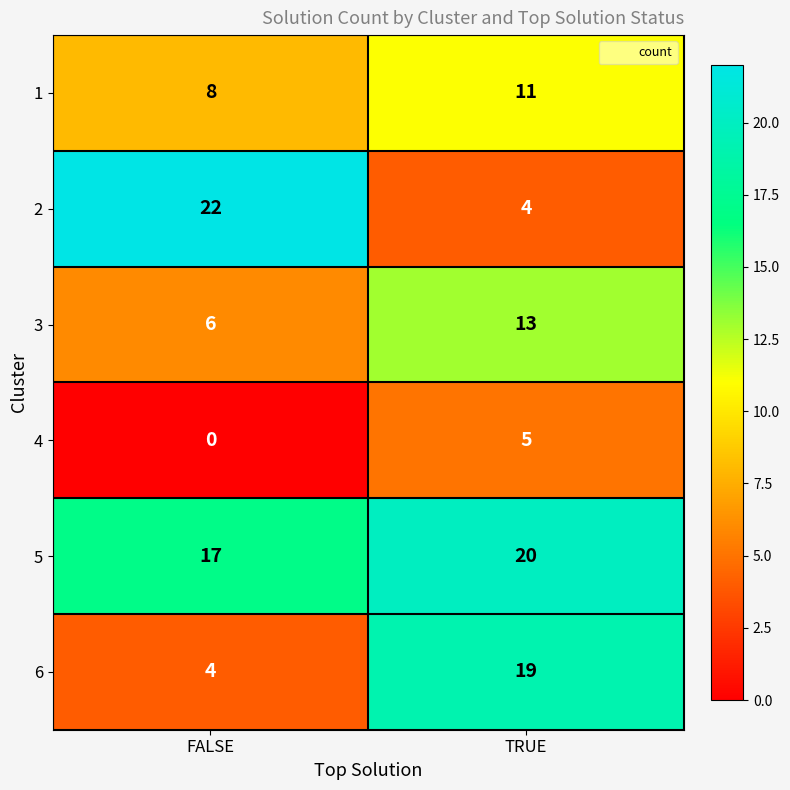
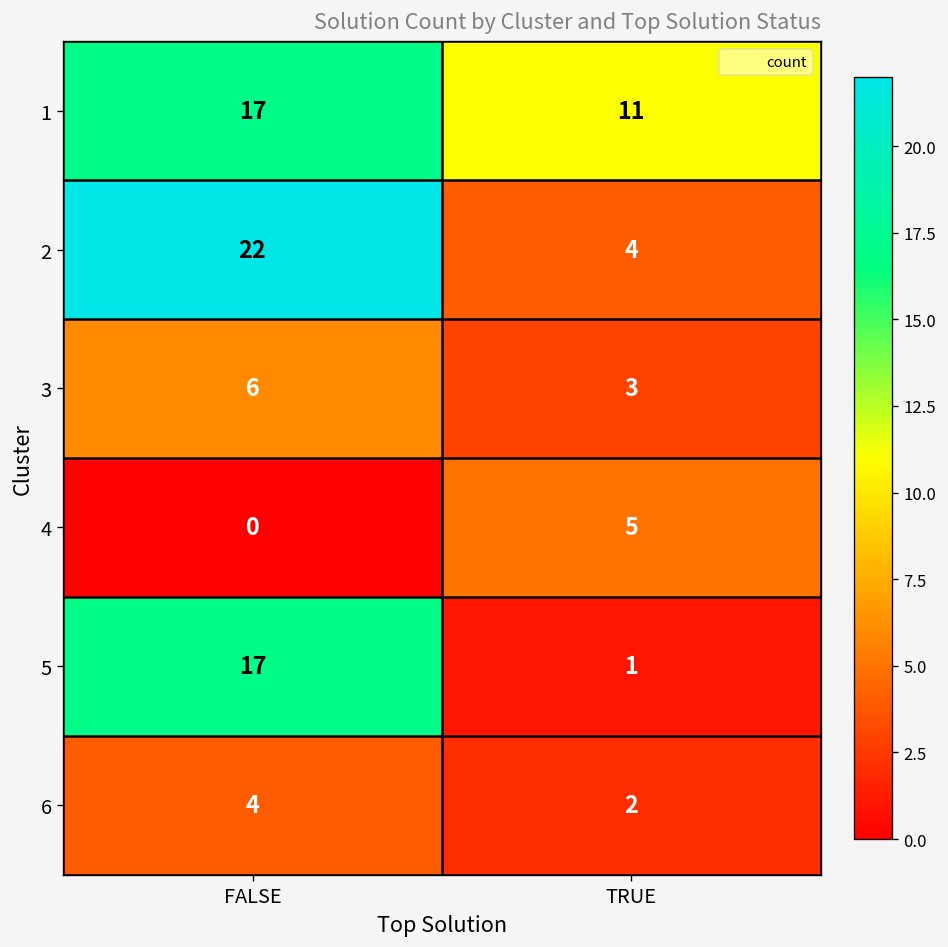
  {
    "1": {
-     "FALSE": 8,
+     "FALSE": 17,
      "TRUE": 11
    },
    "2": {
      "FALSE": 22,
      "TRUE": 4
    },
    "3": {
      "FALSE": 6,
-     "TRUE": 13
+     "TRUE": 3
    },
    "4": {
      "FALSE": 0,
      "TRUE": 5
    },
    "5": {
      "FALSE": 17,
-     "TRUE": 20
+     "TRUE": 1
    },
    "6": {
      "FALSE": 4,
-     "TRUE": 19
+     "TRUE": 2
    }
  }
